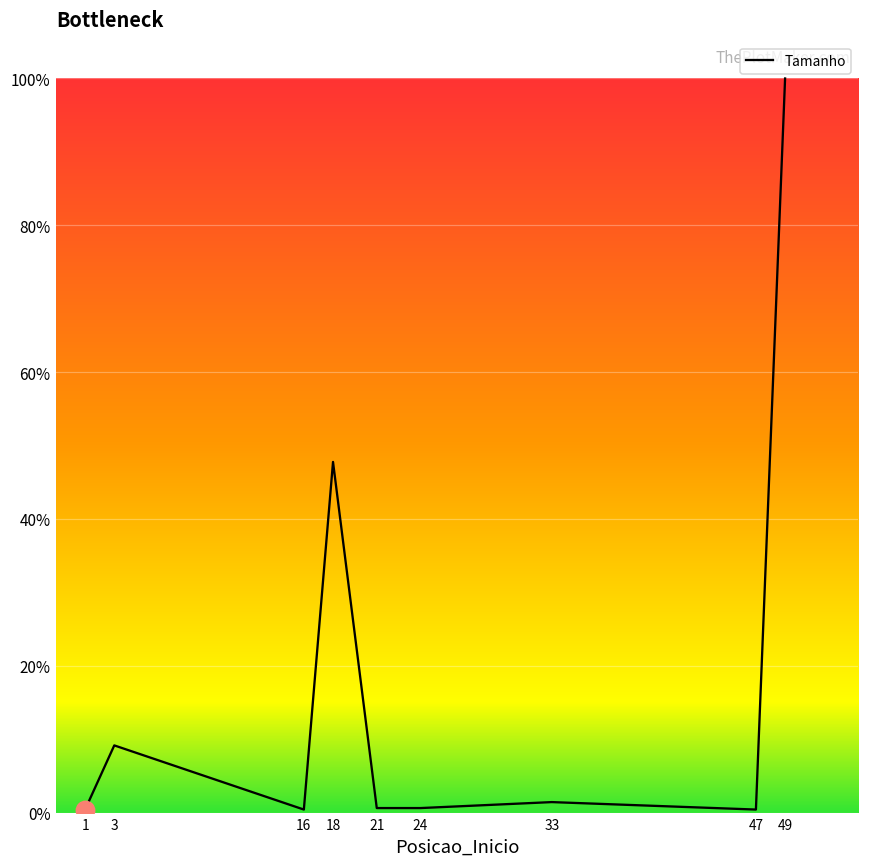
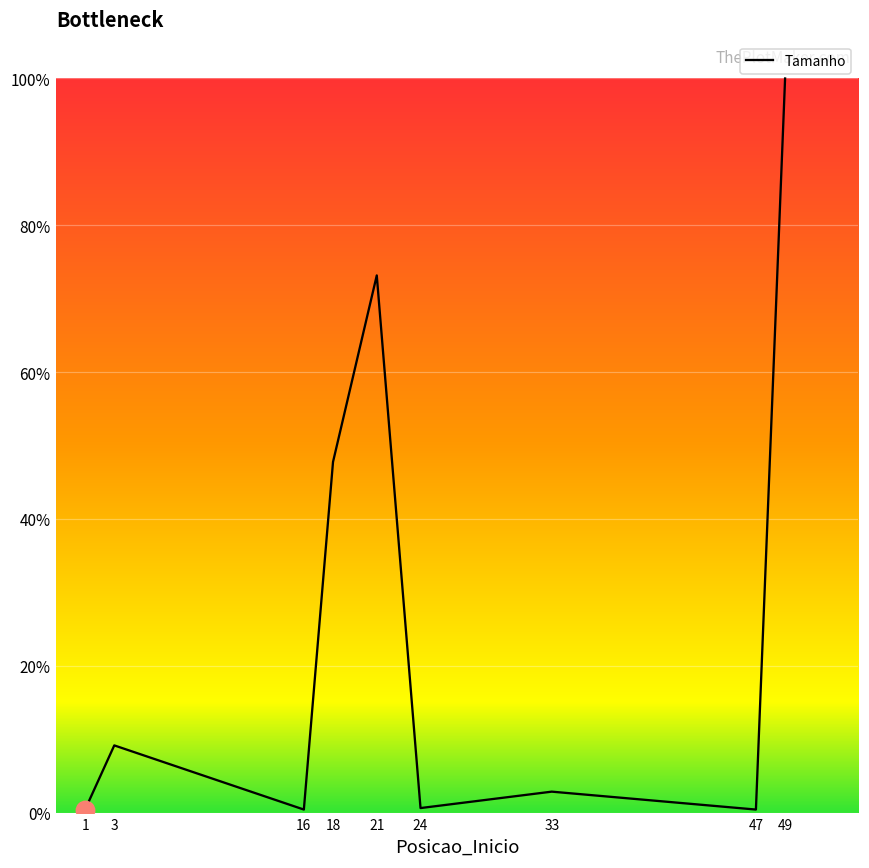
  {
    "Tamanho": {
      "3": "9%",
      "16": "0%",
      "18": "48%",
-     "21": "1%",
+     "21": "73%",
      "24": "1%",
-     "33": "1%",
+     "33": "3%",
      "47": "0%",
      "49": "100%"
    }
  }
